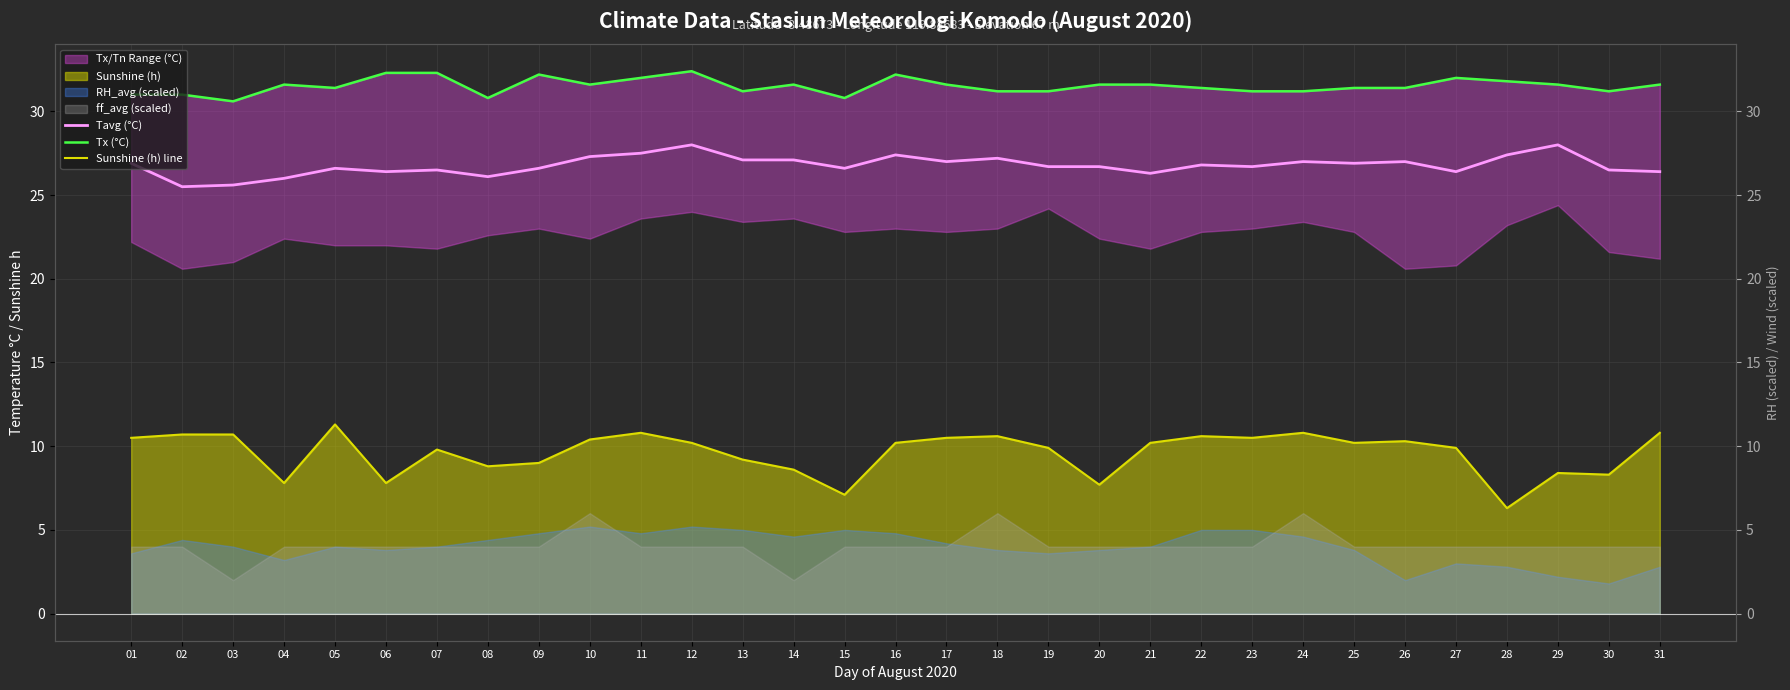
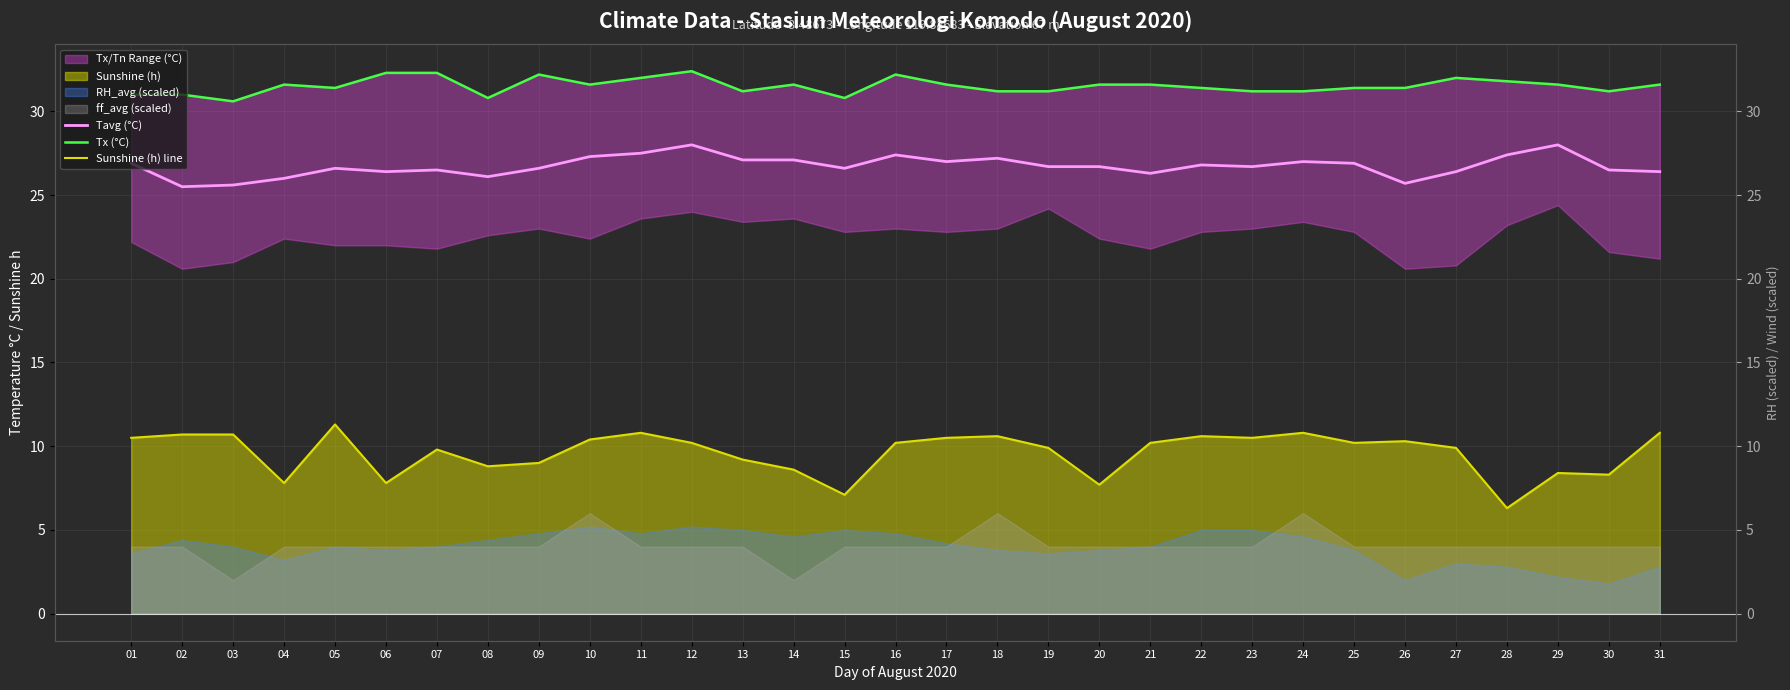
  {
    "Tavg (°C)": {
      "02": 25.5,
      "03": 25.6,
      "04": 26.0,
      "05": 26.6,
      "06": 26.4,
      "07": 26.5,
      "08": 26.1,
      "09": 26.6,
      "10": 27.3,
      "11": 27.5,
      "12": 28.0,
      "13": 27.1,
      "14": 27.1,
      "15": 26.6,
      "16": 27.4,
      "17": 27.0,
      "18": 27.2,
      "19": 26.7,
      "20": 26.7,
      "21": 26.3,
      "22": 26.8,
      "23": 26.7,
      "24": 27.0,
      "25": 26.9,
-     "26": 27.0,
+     "26": 25.7,
      "27": 26.4,
      "28": 27.4,
      "29": 28.0,
      "30": 26.5,
      "31": 26.4
    },
    "Tx/Tn Range (°C)": {
      "03": 30.6,
      "04": 31.6,
      "05": 31.4,
      "06": 32.3,
      "07": 32.3,
      "08": 30.8,
      "09": 32.2,
      "10": 31.6,
      "11": 32.0,
      "12": 32.4,
      "13": 31.2,
      "14": 31.6,
      "15": 30.8,
      "16": 32.2,
      "17": 31.6,
      "18": 31.2,
      "19": 31.2,
      "20": 31.6,
      "21": 31.6,
      "22": 31.4,
      "23": 31.2,
      "24": 31.2,
      "25": 31.4,
      "26": 31.4,
      "27": 32.0,
      "28": 31.8,
      "29": 31.6,
      "30": 31.2,
      "31": 31.6
    },
    "Sunshine (h)": {
      "01": 10.5,
      "02": 10.7,
      "03": 10.7,
      "04": 7.8,
      "05": 11.3,
      "06": 7.8,
      "07": 9.8,
      "08": 8.8,
      "09": 9.0,
      "10": 10.4,
      "11": 10.8,
      "12": 10.2,
      "13": 9.2,
      "14": 8.6,
      "15": 7.1,
      "16": 10.2,
      "17": 10.5,
      "18": 10.6,
      "19": 9.9,
      "20": 7.7,
      "21": 10.2,
      "22": 10.6,
      "23": 10.5,
      "24": 10.8,
      "25": 10.2,
      "26": 10.3,
      "27": 9.9,
      "28": 6.3,
      "29": 8.4,
      "30": 8.3,
      "31": 10.8
    },
    "RH_avg (scaled)": {
      "01": 3.6,
      "02": 4.4,
      "03": 4.0,
      "04": 3.2,
      "06": 3.8,
      "08": 4.4,
      "09": 4.8,
      "10": 5.2,
      "11": 4.8,
      "12": 5.2,
      "13": 5.0,
      "14": 4.6,
      "15": 5.0,
      "16": 4.8,
      "17": 4.2,
      "18": 3.8,
      "19": 3.6,
      "20": 3.8,
      "22": 5.0,
      "23": 5.0,
      "24": 4.6,
      "25": 3.8,
      "26": 2.0,
      "27": 3.0,
      "28": 2.8,
      "29": 2.2,
      "30": 1.8,
      "31": 2.8
    },
    "ff_avg (scaled)": {
      "01": 4.0,
      "02": 4.0,
      "03": 2.0,
      "04": 4.0,
      "06": 4.0,
      "08": 4.0,
      "09": 4.0,
      "10": 6.0,
      "11": 4.0,
      "12": 4.0,
      "13": 4.0,
      "14": 2.0,
      "15": 4.0,
      "16": 4.0,
      "17": 4.0,
      "18": 6.0,
      "19": 4.0,
      "20": 4.0,
      "22": 4.0,
      "23": 4.0,
      "24": 6.0,
      "25": 4.0,
      "26": 4.0,
      "27": 4.0,
      "28": 4.0,
      "29": 4.0,
      "30": 4.0,
      "31": 4.0
    }
  }
